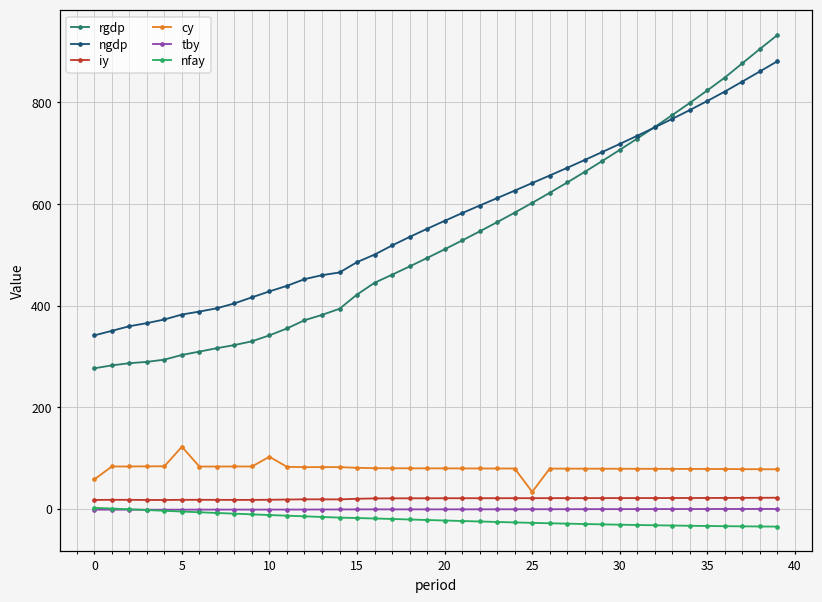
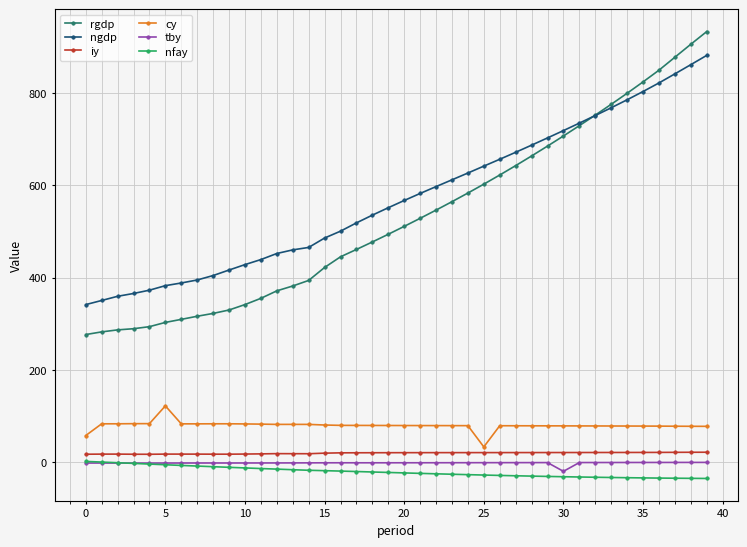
  {
    "iy": {
      "0": 20,
      "5": 20,
      "10": 20,
      "15": 20,
      "20": 20,
      "25": 20,
      "30": 20,
      "35": 20
    },
    "cy": {
      "0": 60,
      "5": 120,
-     "10": 100,
+     "10": 80,
      "15": 80,
      "20": 80,
      "25": 30,
      "30": 80,
      "35": 80
    },
    "tby": {
      "10": 0,
      "15": 0,
      "20": 0,
      "25": 0,
-     "30": 0,
+     "30": -20,
      "35": 0
    }
  }
